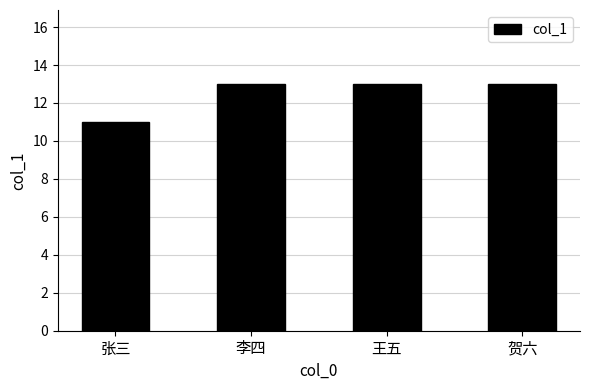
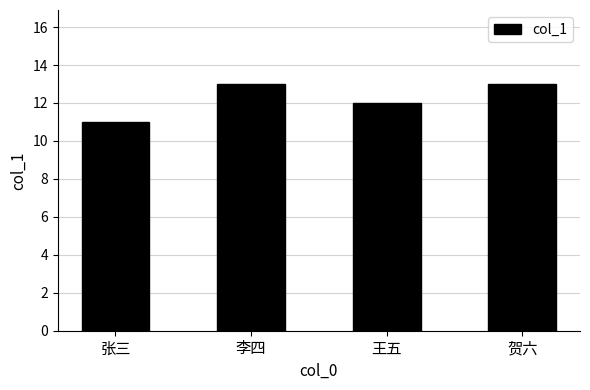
  {
    "张三": 11,
    "李四": 13,
-   "王五": 13,
+   "王五": 12,
    "贺六": 13
  }
